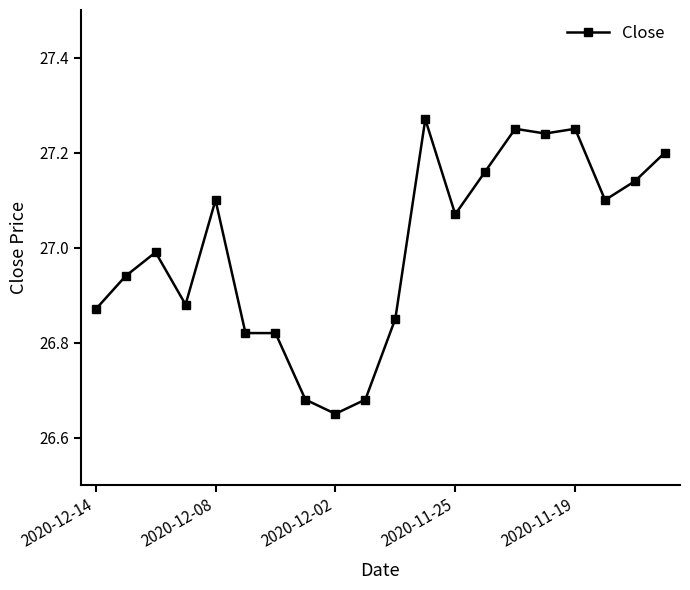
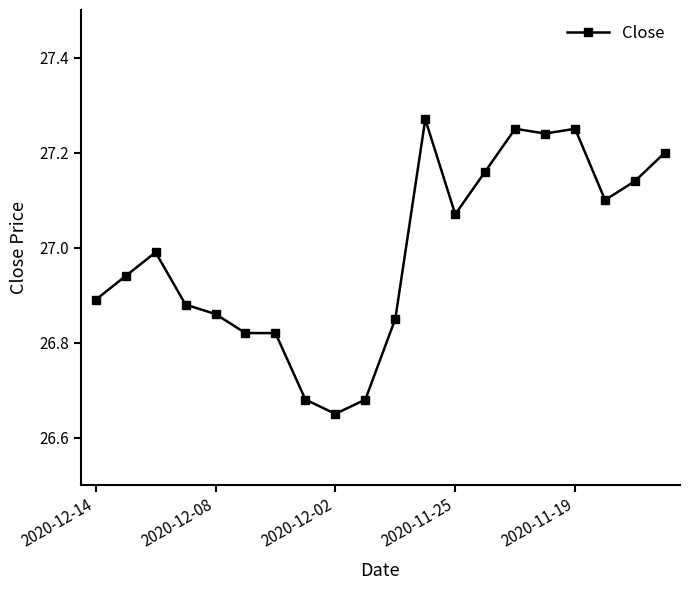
  {
-   "2020-12-14": 26.87,
-   "2020-12-08": 27.10,
+   "2020-12-14": 26.89,
+   "2020-12-08": 26.86,
    "2020-12-02": 26.65,
    "2020-11-25": 27.07,
    "2020-11-19": 27.25
  }
